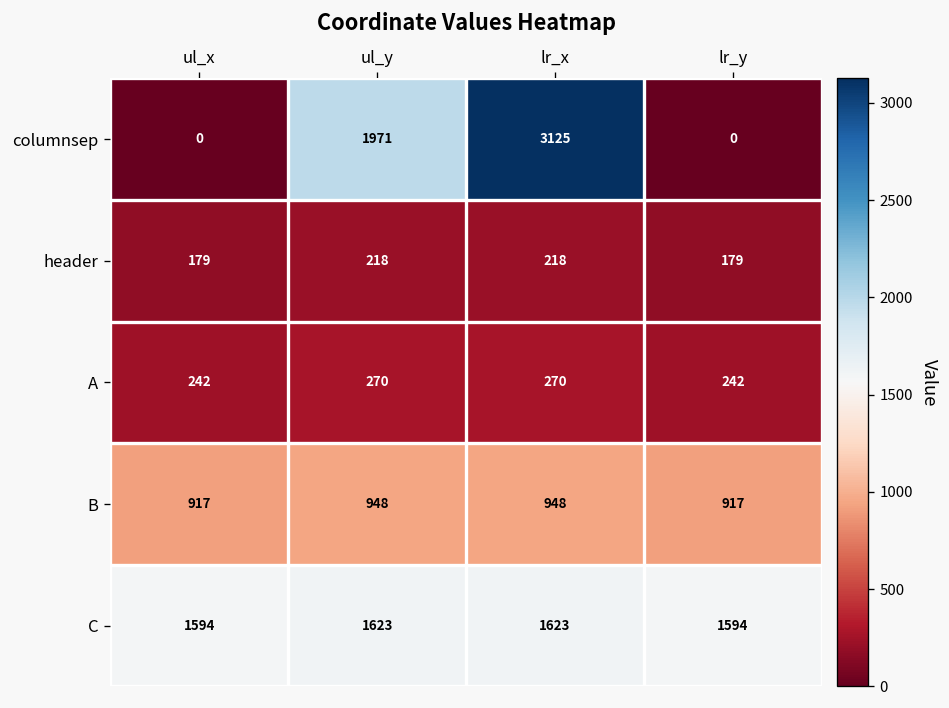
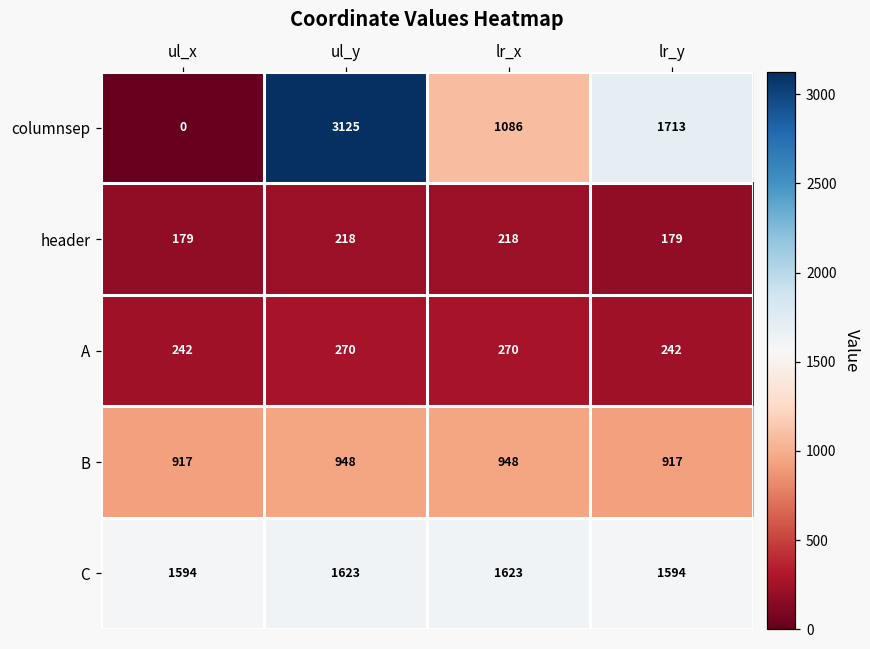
  {
    "columnsep": {
      "ul_x": 0,
-     "ul_y": 1971,
-     "lr_x": 3125,
-     "lr_y": 0
+     "ul_y": 3125,
+     "lr_x": 1086,
+     "lr_y": 1713
    },
    "header": {
      "ul_x": 179,
      "ul_y": 218,
      "lr_x": 218,
      "lr_y": 179
    },
    "A": {
      "ul_x": 242,
      "ul_y": 270,
      "lr_x": 270,
      "lr_y": 242
    },
    "B": {
      "ul_x": 917,
      "ul_y": 948,
      "lr_x": 948,
      "lr_y": 917
    },
    "C": {
      "ul_x": 1594,
      "ul_y": 1623,
      "lr_x": 1623,
      "lr_y": 1594
    }
  }
